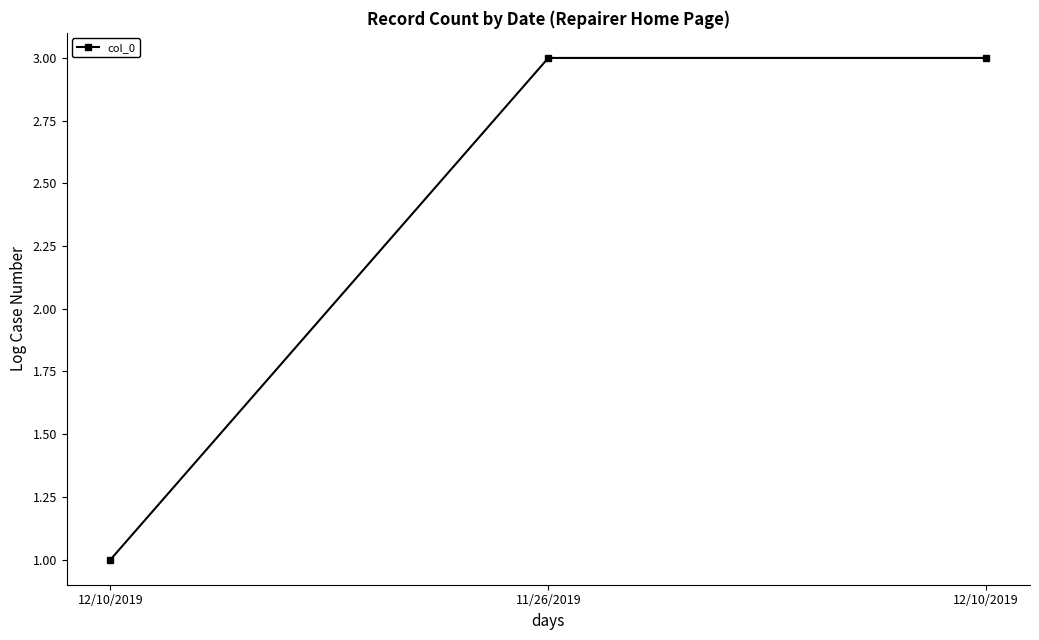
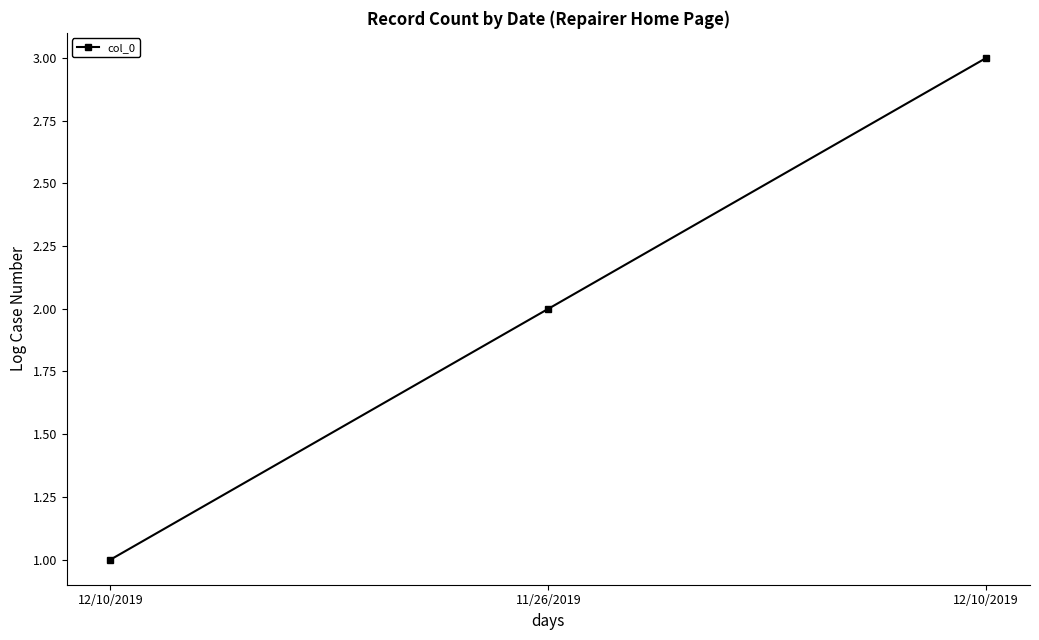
  {
-   "11/26/2019": 3
+   "11/26/2019": 2
  }
